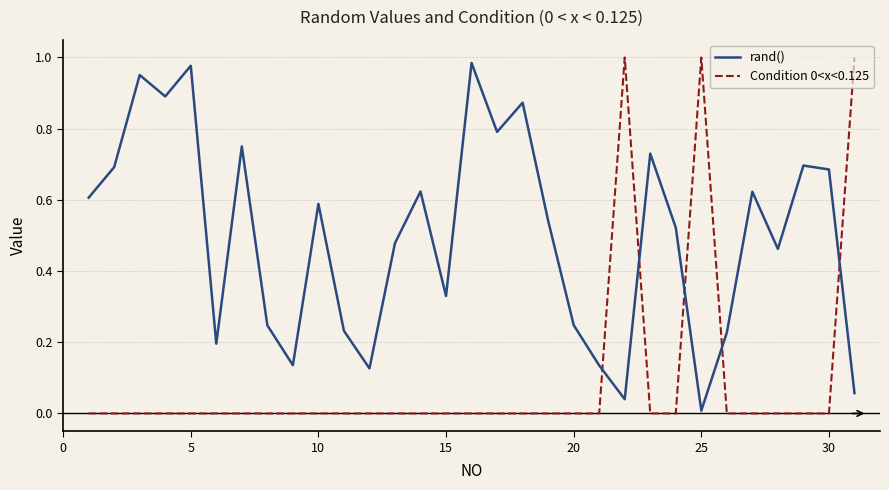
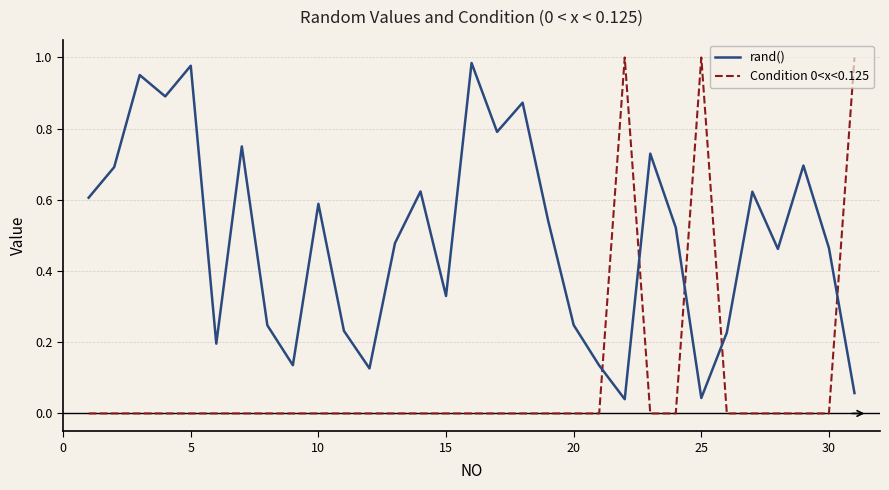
  {
    "rand()": {
      "5": 0.98,
      "10": 0.59,
      "15": 0.33,
      "20": 0.25,
-     "25": 0.01,
-     "30": 0.69
+     "25": 0.04,
+     "30": 0.46
    },
    "Condition 0<x<0.125": {
      "5": 0.00,
      "10": 0.00,
      "15": 0.00,
      "20": 0.00,
      "25": 1.00,
      "30": 0.00
    }
  }
